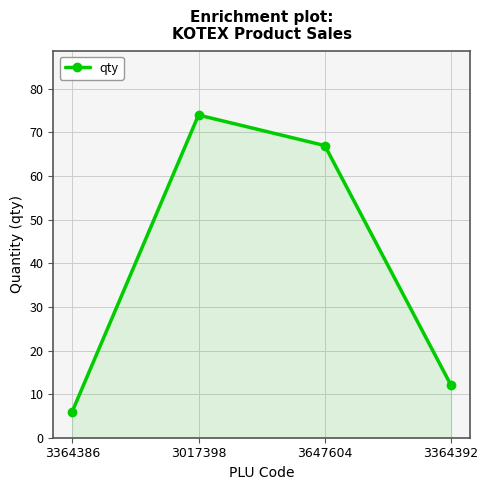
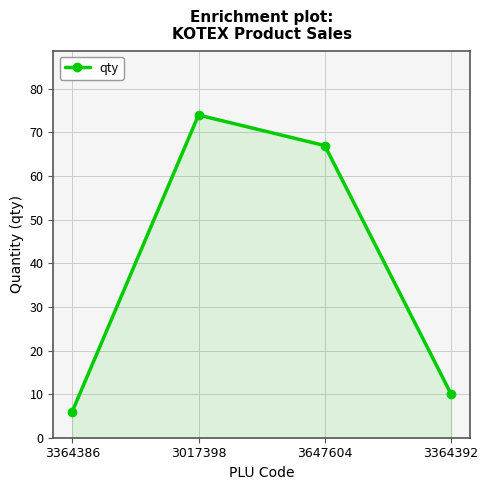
  {
    "3364386": 6,
    "3017398": 74,
    "3647604": 67,
-   "3364392": 12
+   "3364392": 10
  }
